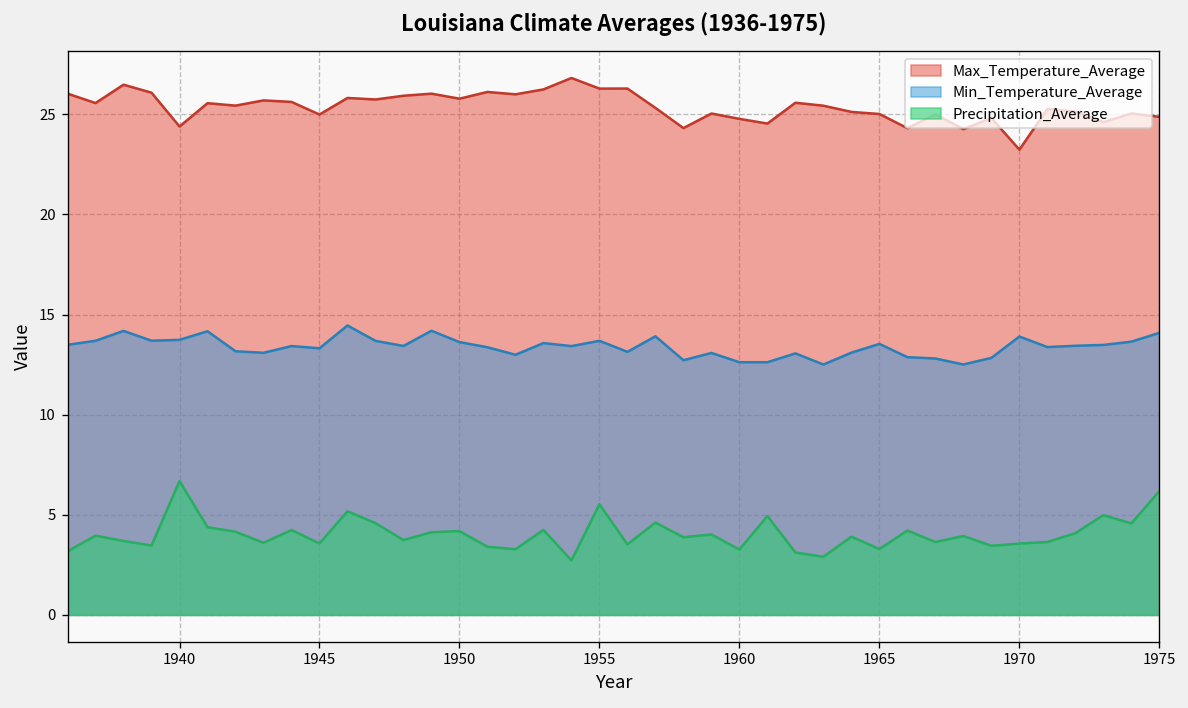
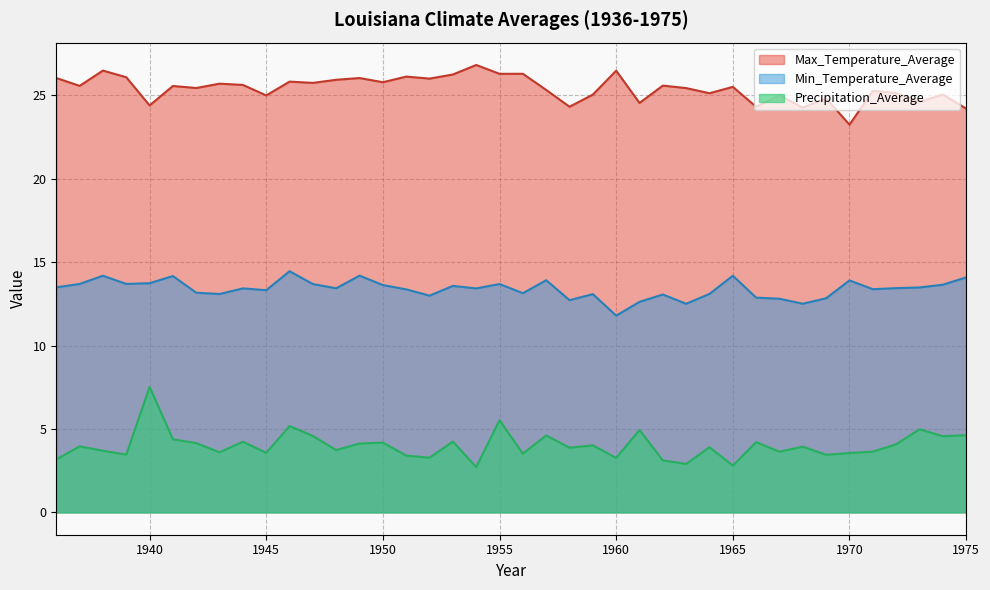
  {
    "Max_Temperature_Average": {
      "1940": 24.4,
      "1945": 25.0,
      "1950": 25.8,
      "1955": 26.3,
-     "1960": 24.8,
-     "1965": 25.0,
+     "1960": 26.5,
+     "1965": 25.5,
      "1970": 23.2,
-     "1975": 24.9
+     "1975": 24.2
    },
    "Min_Temperature_Average": {
      "1940": 13.7,
      "1945": 13.3,
      "1950": 13.6,
      "1955": 13.7,
-     "1960": 12.6,
-     "1965": 13.5,
+     "1960": 11.8,
+     "1965": 14.2,
      "1970": 13.9,
      "1975": 14.1
    },
    "Precipitation_Average": {
-     "1940": 6.7,
+     "1940": 7.5,
      "1945": 3.6,
      "1950": 4.2,
      "1955": 5.5,
      "1960": 3.3,
-     "1965": 3.3,
+     "1965": 2.8,
      "1970": 3.6,
-     "1975": 6.2
+     "1975": 4.6
    }
  }
